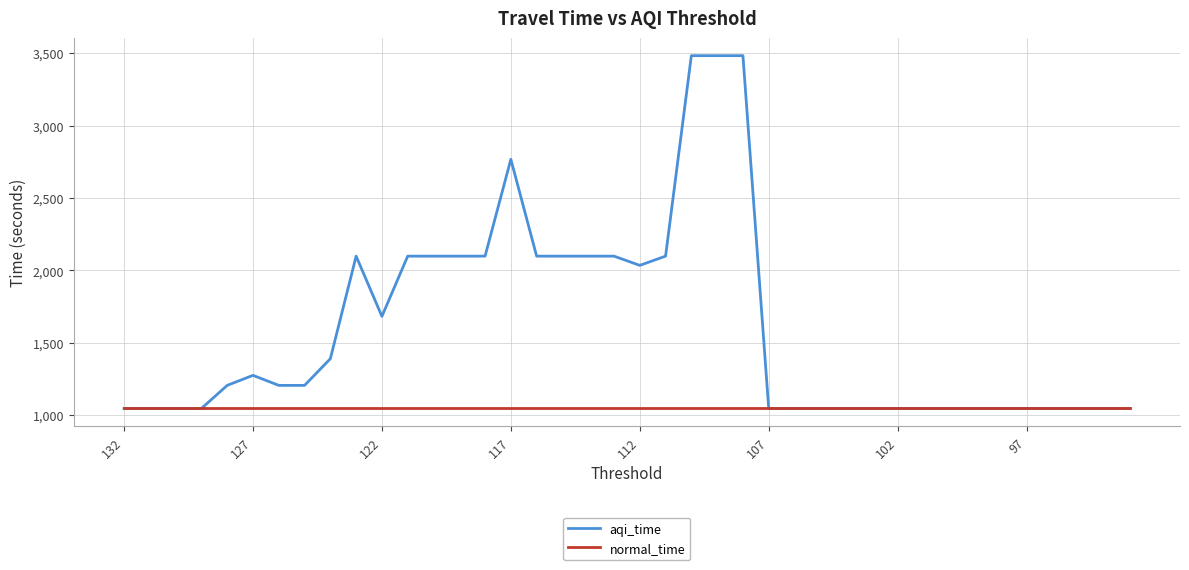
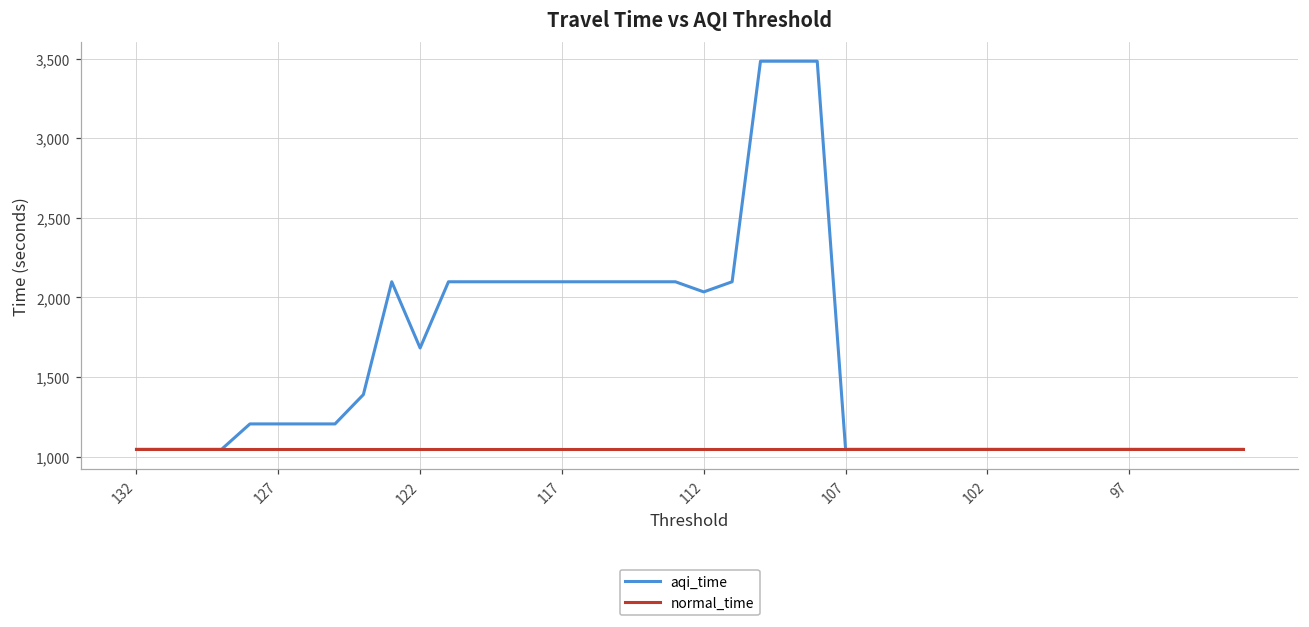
  {
    "aqi_time": {
-     "127": "1,270",
+     "127": "1,210",
      "122": "1,680",
-     "117": "2,770",
+     "117": "2,100",
      "112": "2,030"
    },
    "normal_time": {
      "127": "1,050",
      "122": "1,050",
      "117": "1,050",
      "112": "1,050"
    }
  }
